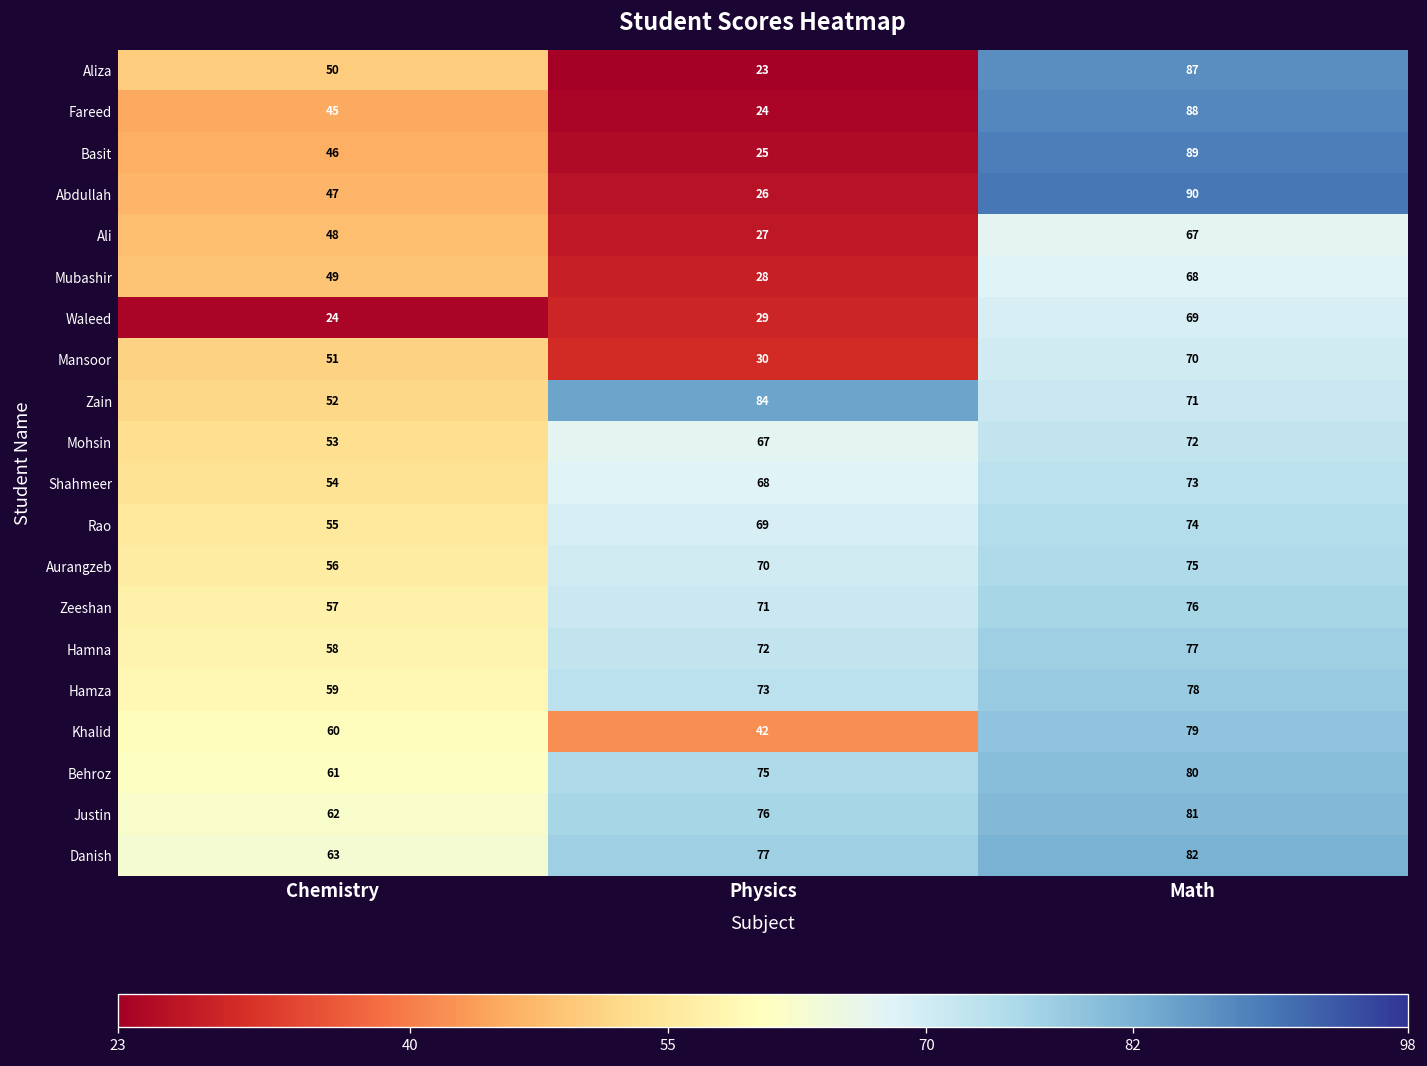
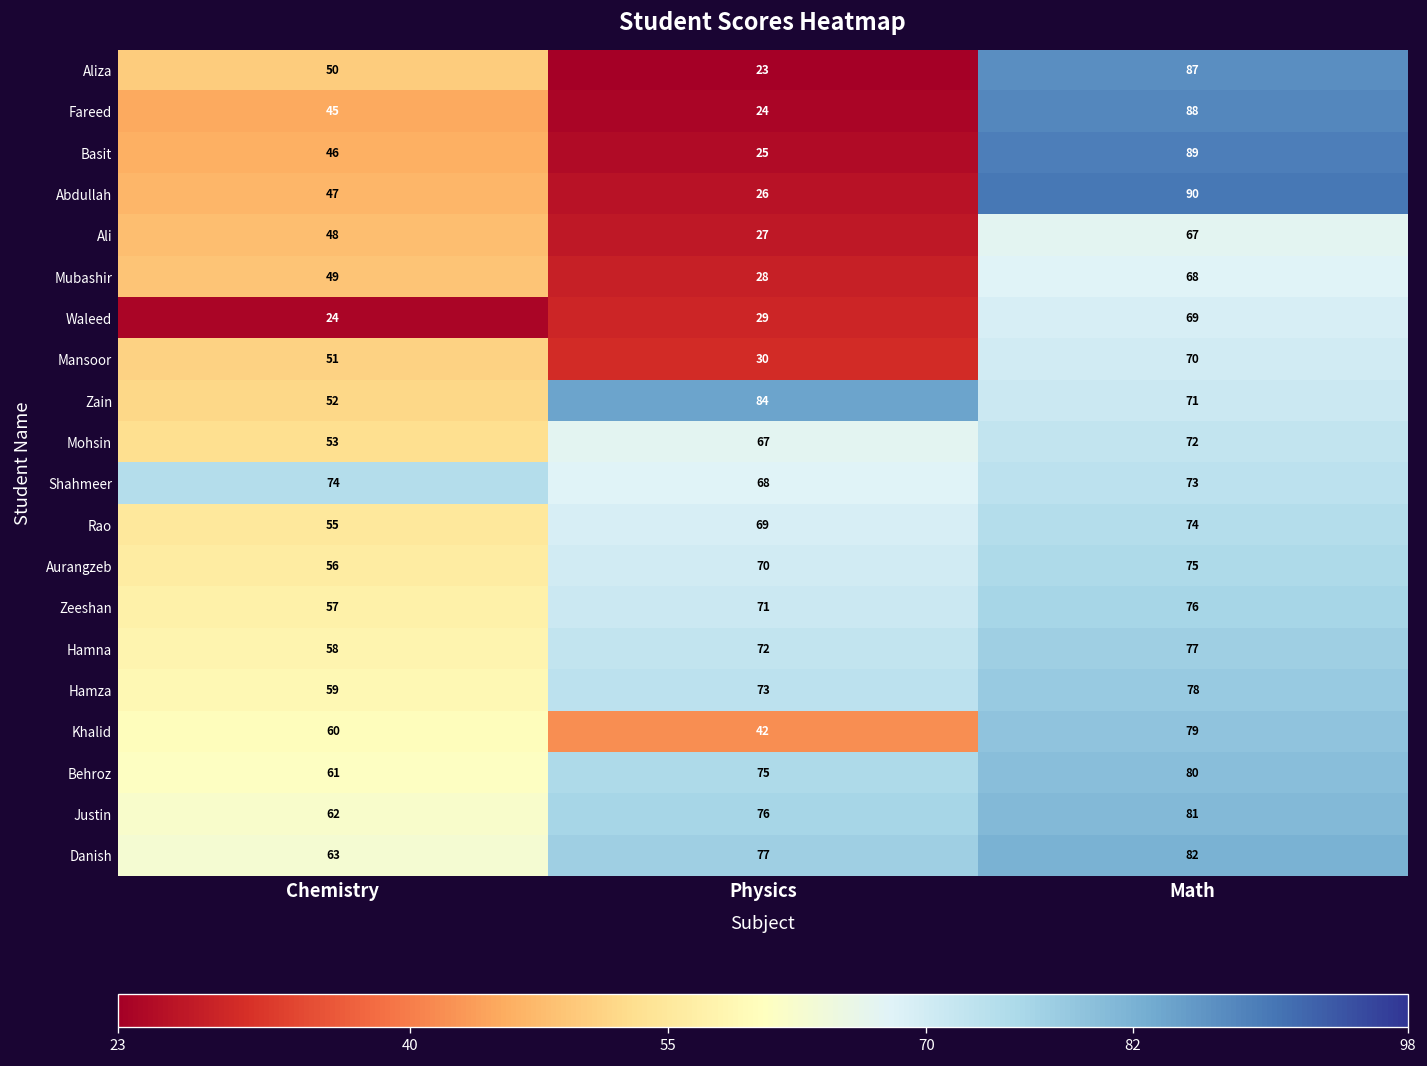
  {
    "Aliza": {
      "Chemistry": 50,
      "Physics": 23,
      "Math": 87
    },
    "Fareed": {
      "Chemistry": 45,
      "Physics": 24,
      "Math": 88
    },
    "Basit": {
      "Chemistry": 46,
      "Physics": 25,
      "Math": 89
    },
    "Abdullah": {
      "Chemistry": 47,
      "Physics": 26,
      "Math": 90
    },
    "Ali": {
      "Chemistry": 48,
      "Physics": 27,
      "Math": 67
    },
    "Mubashir": {
      "Chemistry": 49,
      "Physics": 28,
      "Math": 68
    },
    "Waleed": {
      "Chemistry": 24,
      "Physics": 29,
      "Math": 69
    },
    "Mansoor": {
      "Chemistry": 51,
      "Physics": 30,
      "Math": 70
    },
    "Zain": {
      "Chemistry": 52,
      "Physics": 84,
      "Math": 71
    },
    "Mohsin": {
      "Chemistry": 53,
      "Physics": 67,
      "Math": 72
    },
    "Shahmeer": {
-     "Chemistry": 54,
+     "Chemistry": 74,
      "Physics": 68,
      "Math": 73
    },
    "Rao": {
      "Chemistry": 55,
      "Physics": 69,
      "Math": 74
    },
    "Aurangzeb": {
      "Chemistry": 56,
      "Physics": 70,
      "Math": 75
    },
    "Zeeshan": {
      "Chemistry": 57,
      "Physics": 71,
      "Math": 76
    },
    "Hamna": {
      "Chemistry": 58,
      "Physics": 72,
      "Math": 77
    },
    "Hamza": {
      "Chemistry": 59,
      "Physics": 73,
      "Math": 78
    },
    "Khalid": {
      "Chemistry": 60,
      "Physics": 42,
      "Math": 79
    },
    "Behroz": {
      "Chemistry": 61,
      "Physics": 75,
      "Math": 80
    },
    "Justin": {
      "Chemistry": 62,
      "Physics": 76,
      "Math": 81
    },
    "Danish": {
      "Chemistry": 63,
      "Physics": 77,
      "Math": 82
    }
  }
